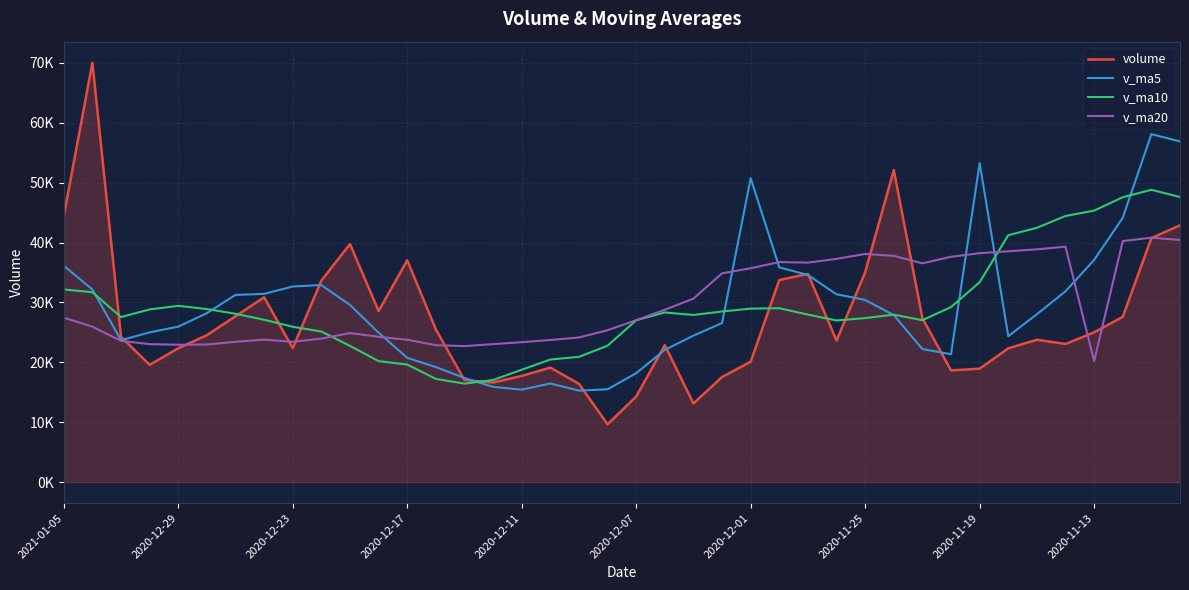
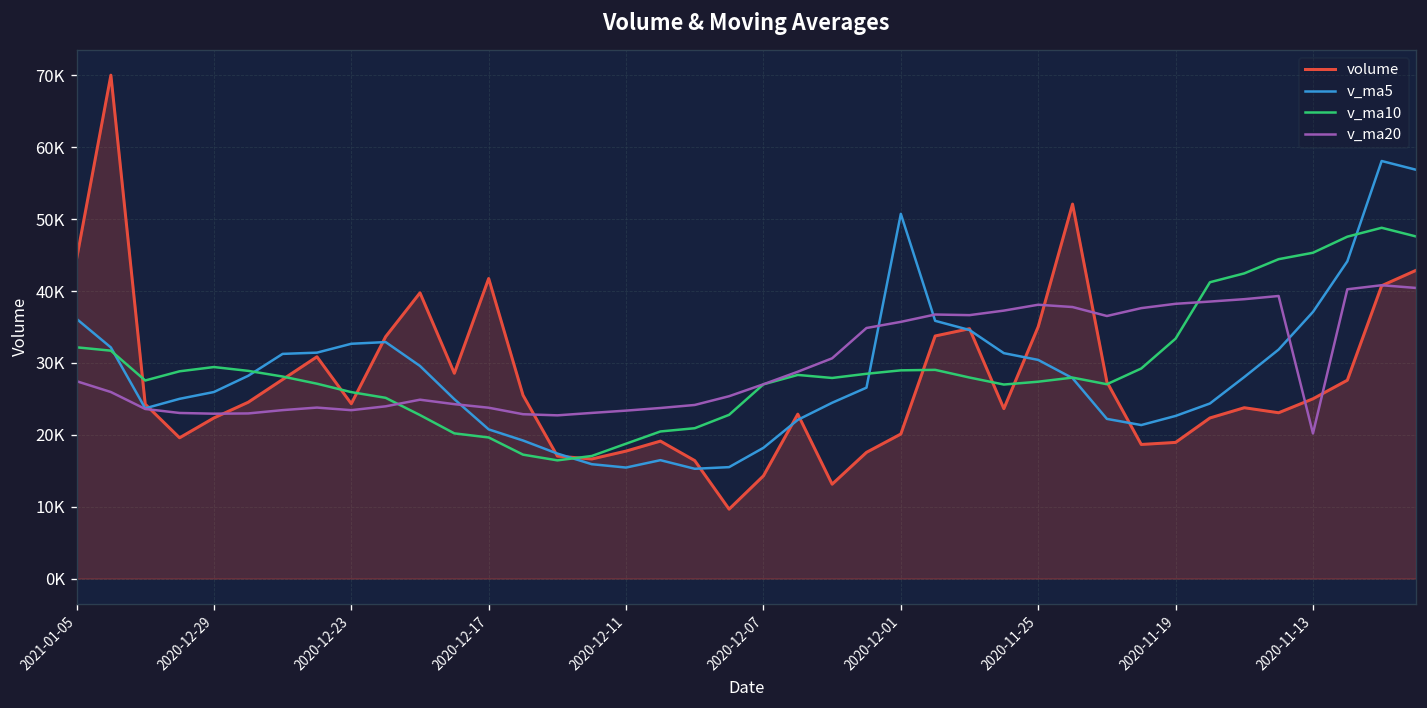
  {
    "volume": {
      "2021-01-05": 44000,
      "2020-12-29": 22000,
-     "2020-12-23": 22000,
-     "2020-12-17": 37000,
+     "2020-12-23": 24000,
+     "2020-12-17": 42000,
      "2020-12-11": 18000,
      "2020-12-07": 14000,
      "2020-12-01": 20000,
      "2020-11-25": 35000,
      "2020-11-19": 19000,
      "2020-11-13": 25000
    },
    "v_ma5": {
      "2021-01-05": 36000,
      "2020-12-29": 26000,
      "2020-12-23": 33000,
      "2020-12-17": 21000,
      "2020-12-11": 15000,
      "2020-12-07": 18000,
      "2020-12-01": 51000,
      "2020-11-25": 30000,
-     "2020-11-19": 53000,
+     "2020-11-19": 23000,
      "2020-11-13": 37000
    },
    "v_ma10": {
      "2021-01-05": 32000,
      "2020-12-29": 29000,
      "2020-12-23": 26000,
      "2020-12-17": 20000,
      "2020-12-11": 19000,
      "2020-12-01": 29000,
      "2020-11-25": 27000,
      "2020-11-19": 33000,
      "2020-11-13": 45000
    },
    "v_ma20": {
      "2021-01-05": 27000,
      "2020-12-29": 23000,
      "2020-12-23": 23000,
      "2020-12-17": 24000,
      "2020-12-11": 23000,
      "2020-12-01": 36000,
      "2020-11-25": 38000,
      "2020-11-19": 38000,
      "2020-11-13": 20000
    }
  }
